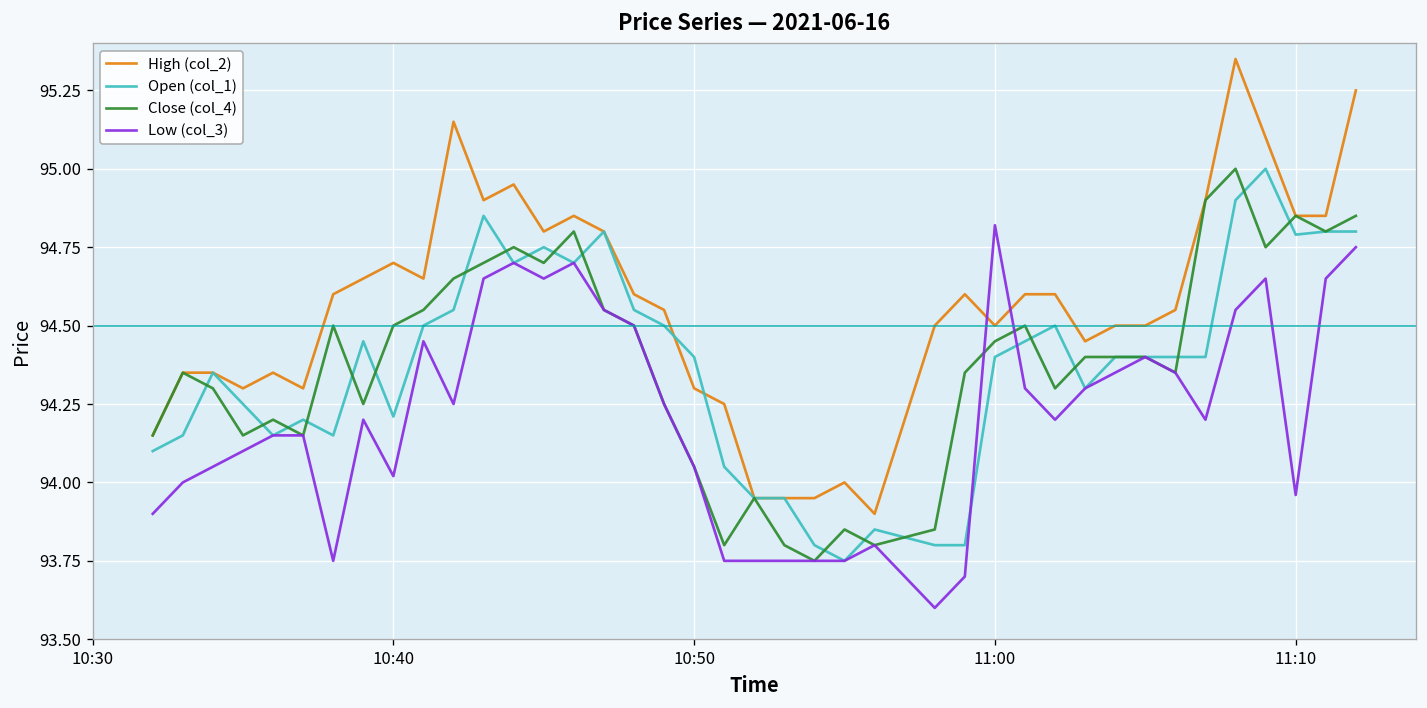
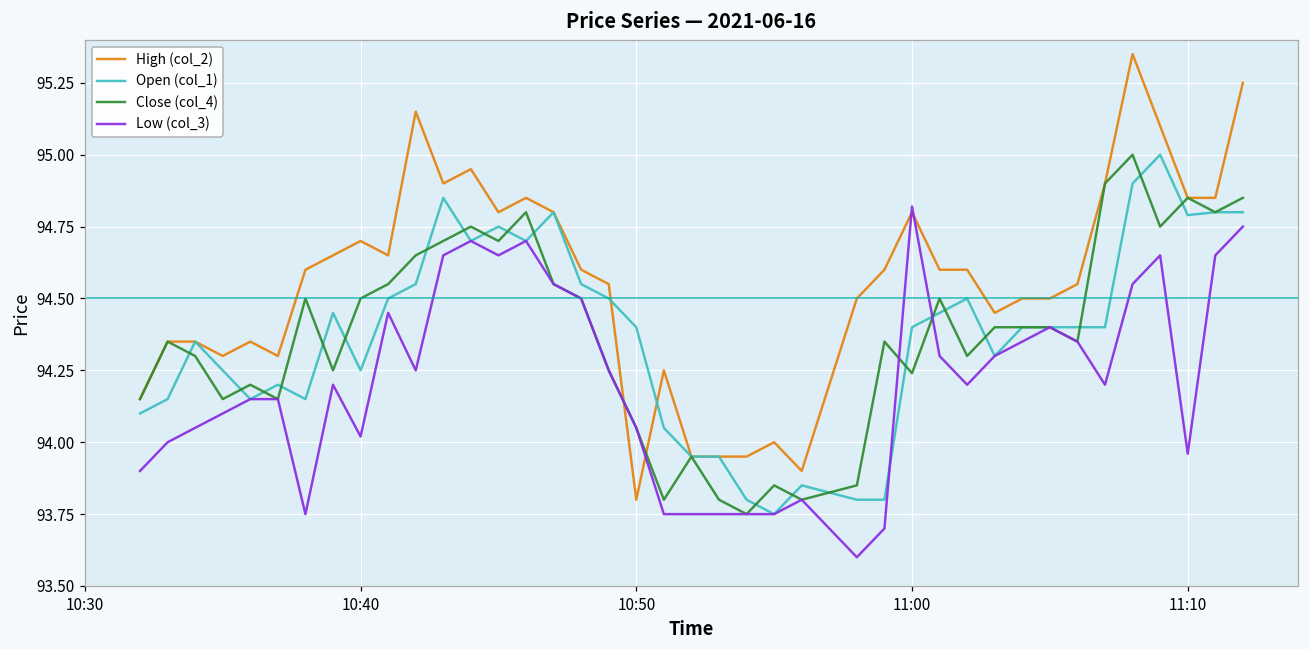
  {
    "High (col_2)": {
      "10:40": 94.7,
-     "10:50": 94.3,
-     "11:00": 94.5
+     "10:50": 93.8,
+     "11:00": 94.8
    },
    "Open (col_1)": {
-     "10:40": 94.21,
+     "10:40": 94.25,
      "10:50": 94.40,
      "11:00": 94.40,
      "11:10": 94.79
    },
    "Close (col_4)": {
      "10:40": 94.50,
-     "11:00": 94.45
+     "11:00": 94.24
    },
    "Low (col_3)": {
      "10:40": 94.02,
      "11:00": 94.82,
      "11:10": 93.96
    }
  }
